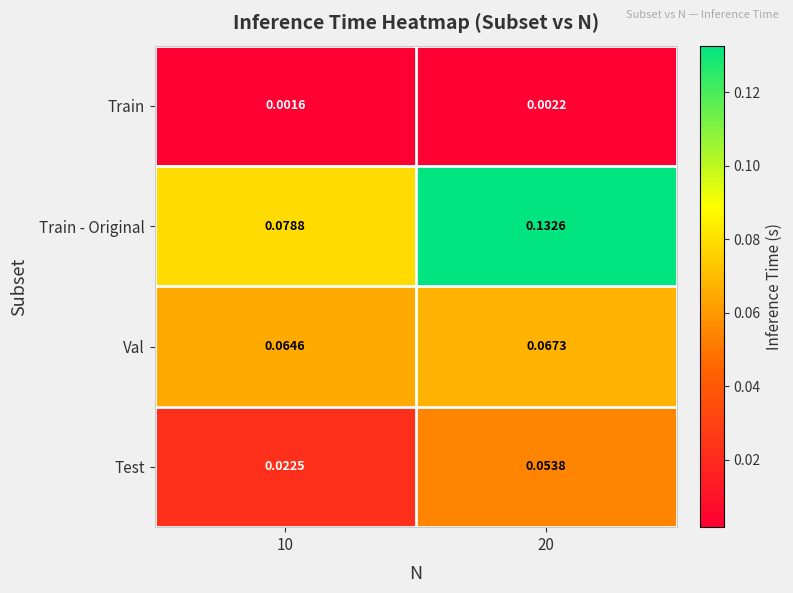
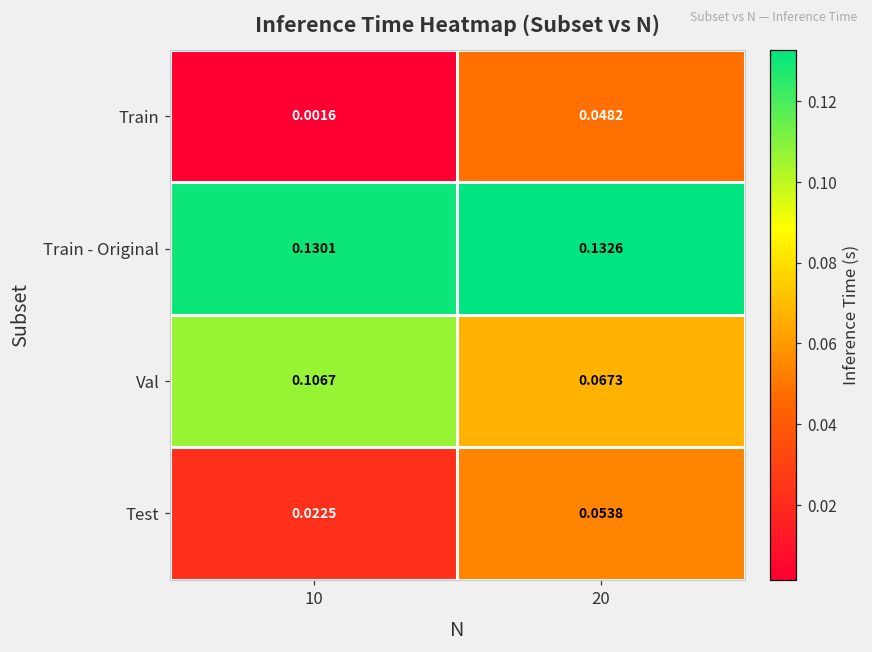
  {
    "Train": {
      "10": 0.0016,
-     "20": 0.0022
+     "20": 0.0482
    },
    "Train - Original": {
-     "10": 0.0788,
+     "10": 0.1301,
      "20": 0.1326
    },
    "Val": {
-     "10": 0.0646,
+     "10": 0.1067,
      "20": 0.0673
    },
    "Test": {
      "10": 0.0225,
      "20": 0.0538
    }
  }
